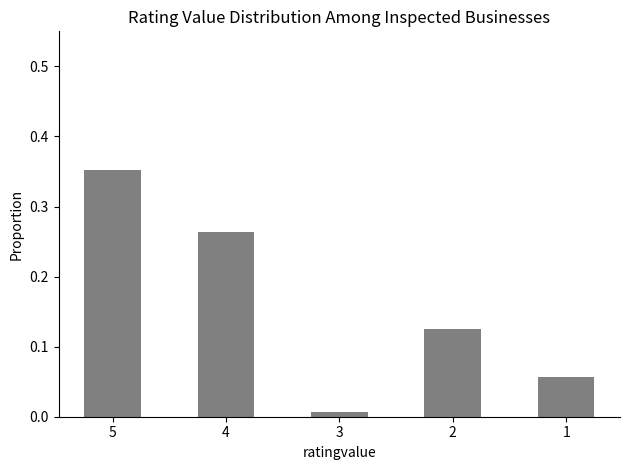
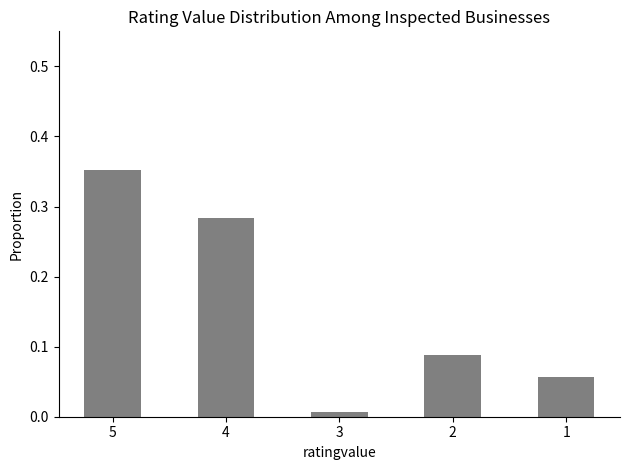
  {
    "5": 0.35,
-   "4": 0.26,
+   "4": 0.28,
    "3": 0.01,
-   "2": 0.13,
+   "2": 0.09,
    "1": 0.06
  }
